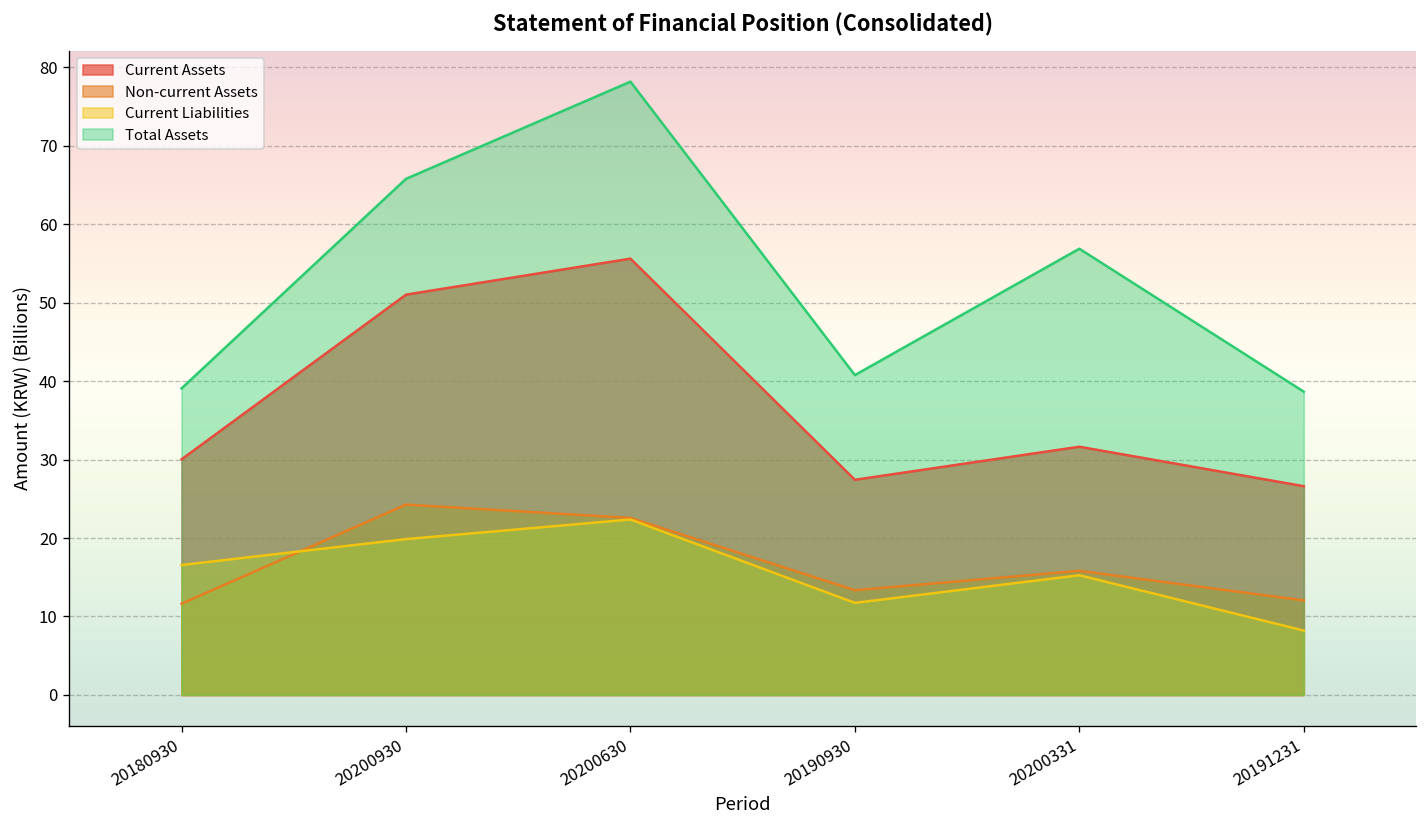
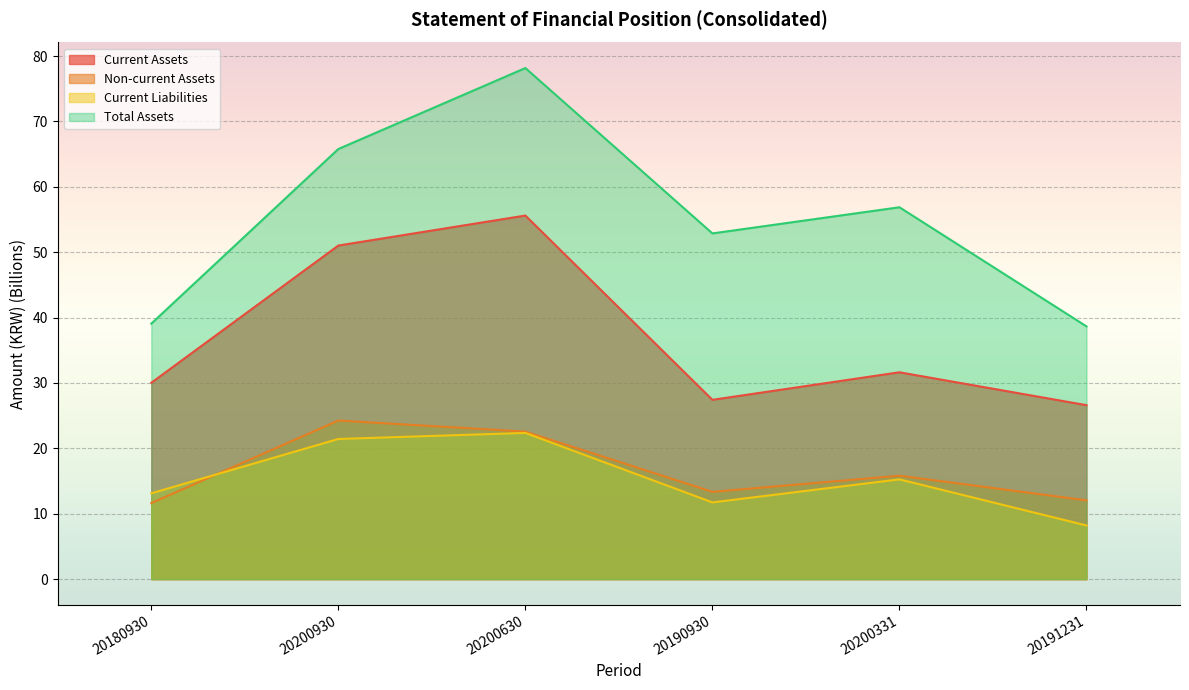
  {
    "Current Liabilities": {
-     "20180930": 17,
-     "20200930": 20,
+     "20180930": 13,
+     "20200930": 21,
      "20190930": 12,
      "20200331": 15,
      "20191231": 8
    },
    "Total Assets": {
      "20180930": 39,
      "20200930": 66,
      "20200630": 78,
-     "20190930": 41,
+     "20190930": 53,
      "20200331": 57,
      "20191231": 39
    }
  }
